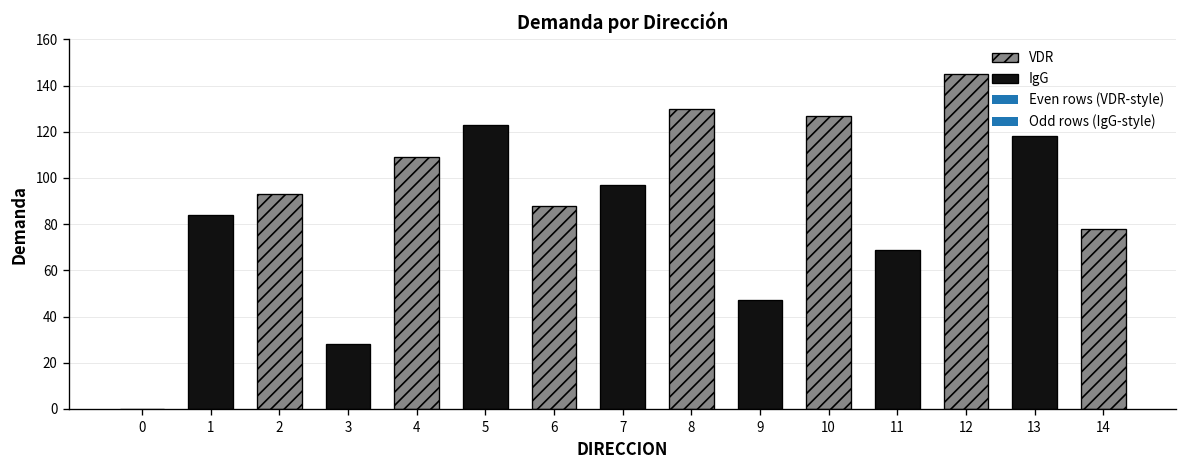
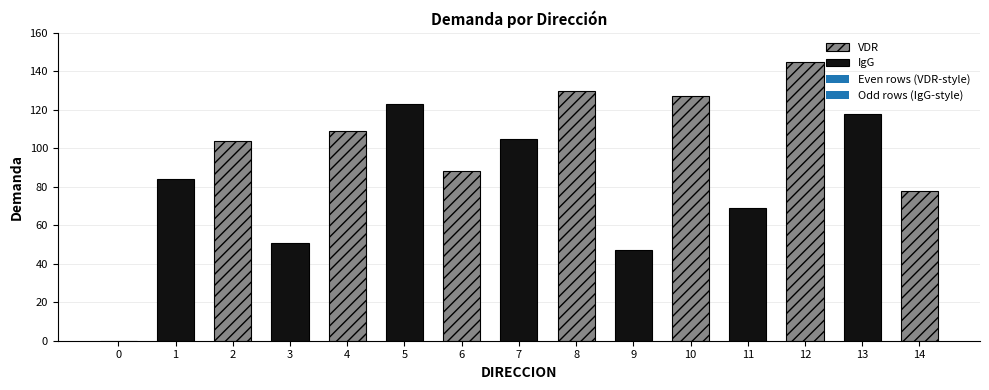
  {
    "0": 0,
    "1": 84,
-   "2": 93,
-   "3": 28,
+   "2": 104,
+   "3": 51,
    "4": 109,
    "5": 123,
    "6": 88,
-   "7": 97,
+   "7": 105,
    "8": 130,
    "9": 47,
    "10": 127,
    "11": 69,
    "12": 145,
    "13": 118,
    "14": 78
  }
